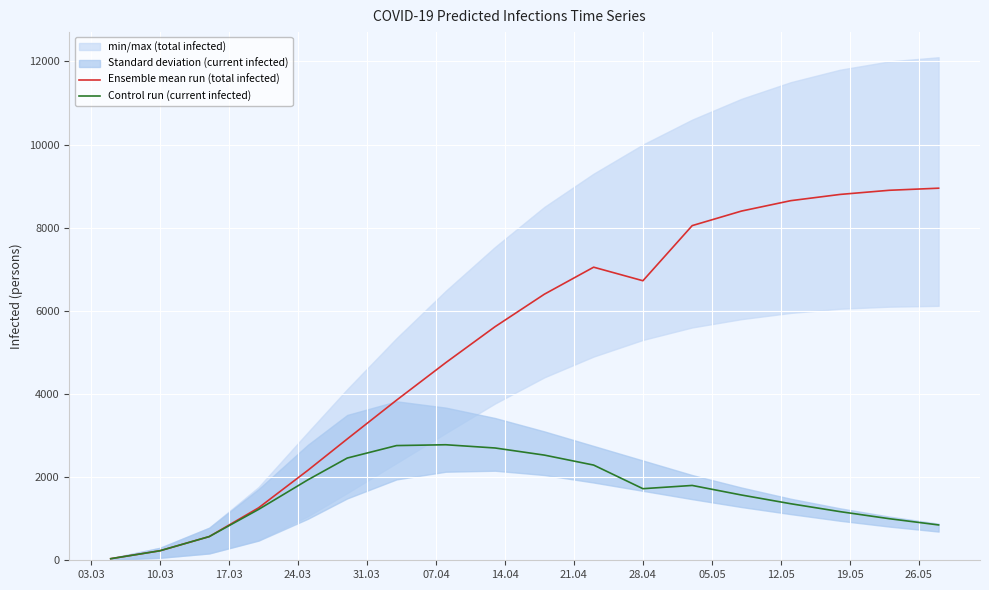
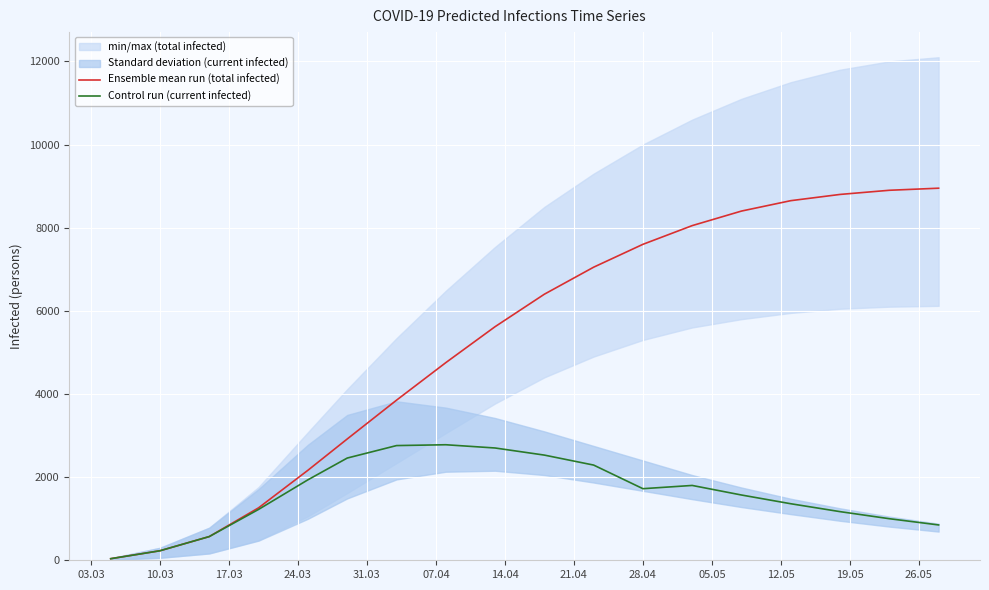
  {
    "Ensemble mean run (total infected)": {
-     "28.04": 6700
+     "28.04": 7600
    },
    "Control run (current infected)": {
      "28.04": 1700
    }
  }
